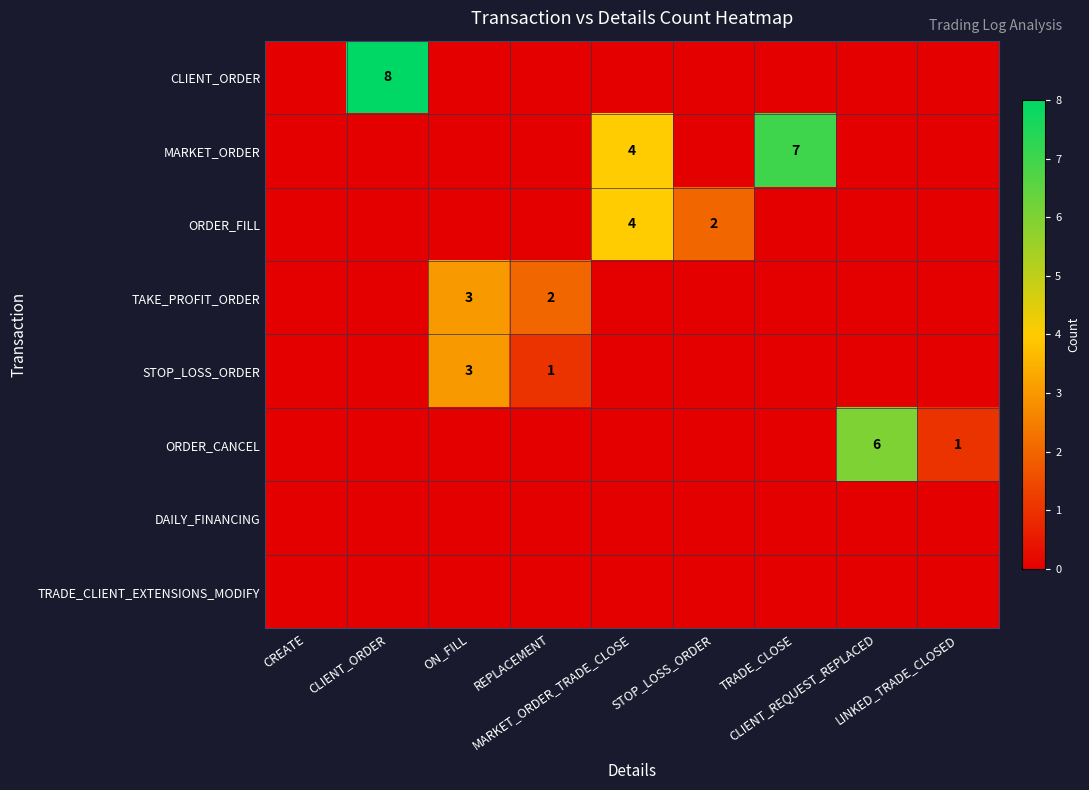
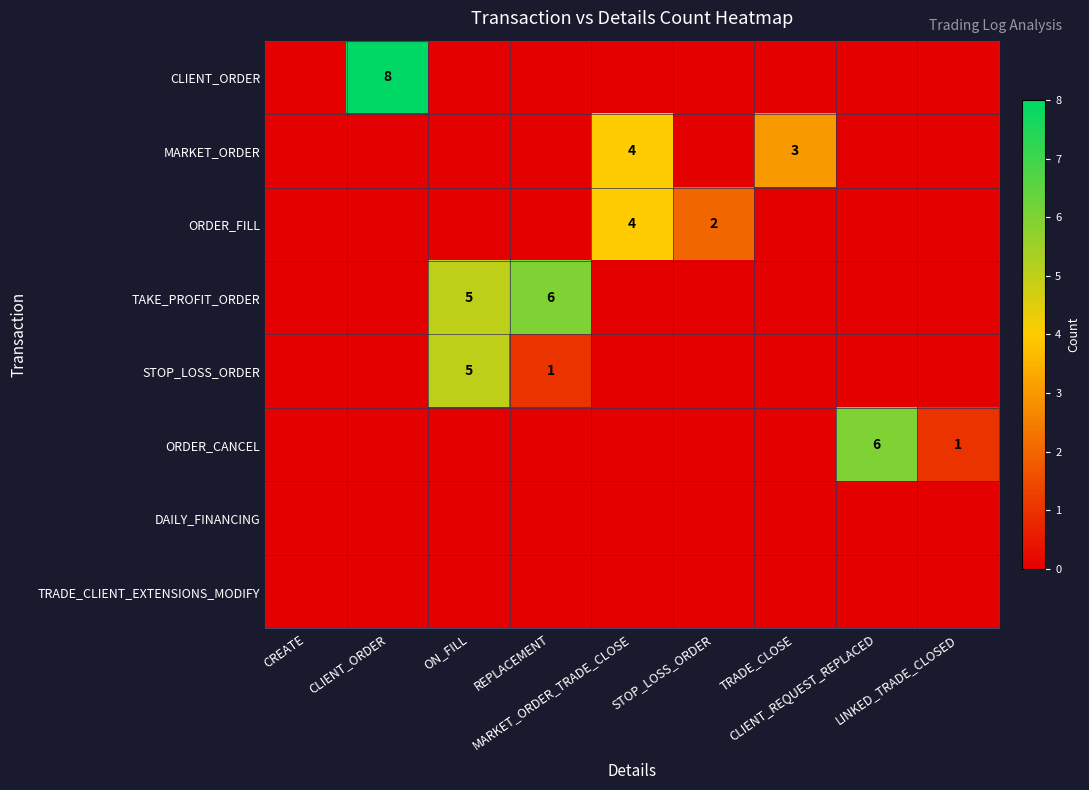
  {
    "CLIENT_ORDER": {
      "CLIENT_ORDER": 8
    },
    "MARKET_ORDER": {
      "MARKET_ORDER_TRADE_CLOSE": 4,
-     "TRADE_CLOSE": 7
+     "TRADE_CLOSE": 3
    },
    "ORDER_FILL": {
      "MARKET_ORDER_TRADE_CLOSE": 4,
      "STOP_LOSS_ORDER": 2
    },
    "TAKE_PROFIT_ORDER": {
-     "ON_FILL": 3,
-     "REPLACEMENT": 2
+     "ON_FILL": 5,
+     "REPLACEMENT": 6
    },
    "STOP_LOSS_ORDER": {
-     "ON_FILL": 3,
+     "ON_FILL": 5,
      "REPLACEMENT": 1
    },
    "ORDER_CANCEL": {
      "CLIENT_REQUEST_REPLACED": 6,
      "LINKED_TRADE_CLOSED": 1
    }
  }
